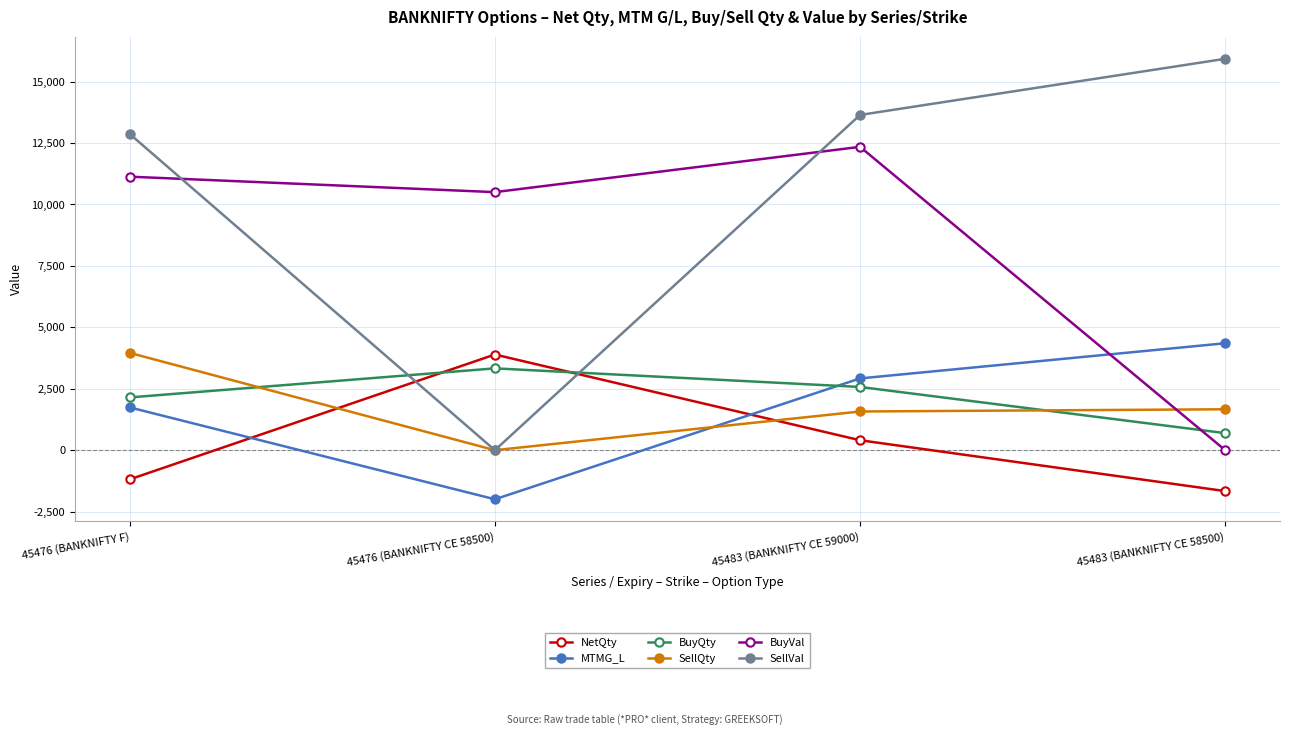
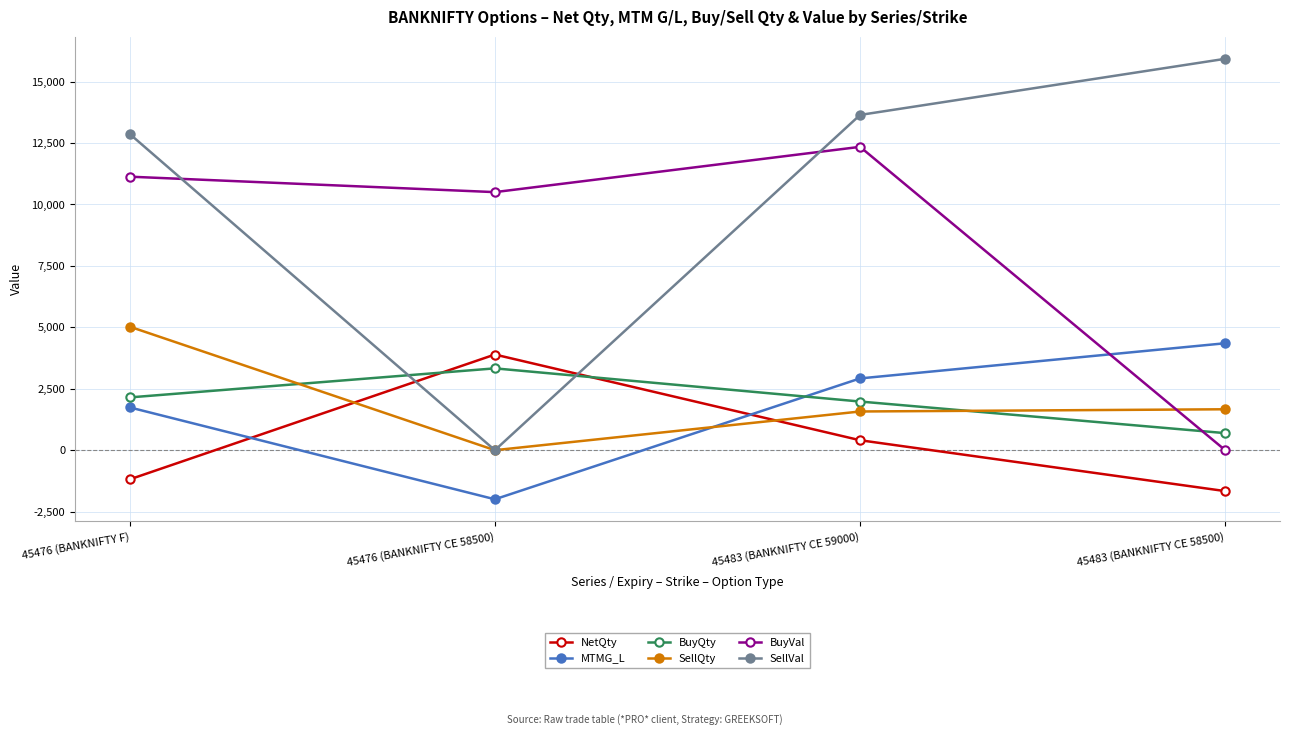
  {
    "NetQty": {
      "45476 (BANKNIFTY F)": "-1,200",
      "45476 (BANKNIFTY CE 58500)": "3,900",
      "45483 (BANKNIFTY CE 59000)": "400",
      "45483 (BANKNIFTY CE 58500)": "-1,700"
    },
    "MTMG_L": {
      "45476 (BANKNIFTY F)": "1,700",
      "45476 (BANKNIFTY CE 58500)": "-2,000",
      "45483 (BANKNIFTY CE 59000)": "2,900",
      "45483 (BANKNIFTY CE 58500)": "4,400"
    },
    "BuyQty": {
      "45476 (BANKNIFTY F)": "2,100",
      "45476 (BANKNIFTY CE 58500)": "3,300",
-     "45483 (BANKNIFTY CE 59000)": "2,600",
+     "45483 (BANKNIFTY CE 59000)": "2,000",
      "45483 (BANKNIFTY CE 58500)": "700"
    },
    "SellQty": {
-     "45476 (BANKNIFTY F)": "4,000",
+     "45476 (BANKNIFTY F)": "5,000",
      "45483 (BANKNIFTY CE 59000)": "1,600",
      "45483 (BANKNIFTY CE 58500)": "1,700"
    },
    "BuyVal": {
      "45476 (BANKNIFTY F)": "11,100",
      "45476 (BANKNIFTY CE 58500)": "10,500",
      "45483 (BANKNIFTY CE 59000)": "12,300",
      "45483 (BANKNIFTY CE 58500)": "0"
    },
    "SellVal": {
      "45476 (BANKNIFTY F)": "12,900",
      "45483 (BANKNIFTY CE 59000)": "13,600",
      "45483 (BANKNIFTY CE 58500)": "15,900"
    }
  }
